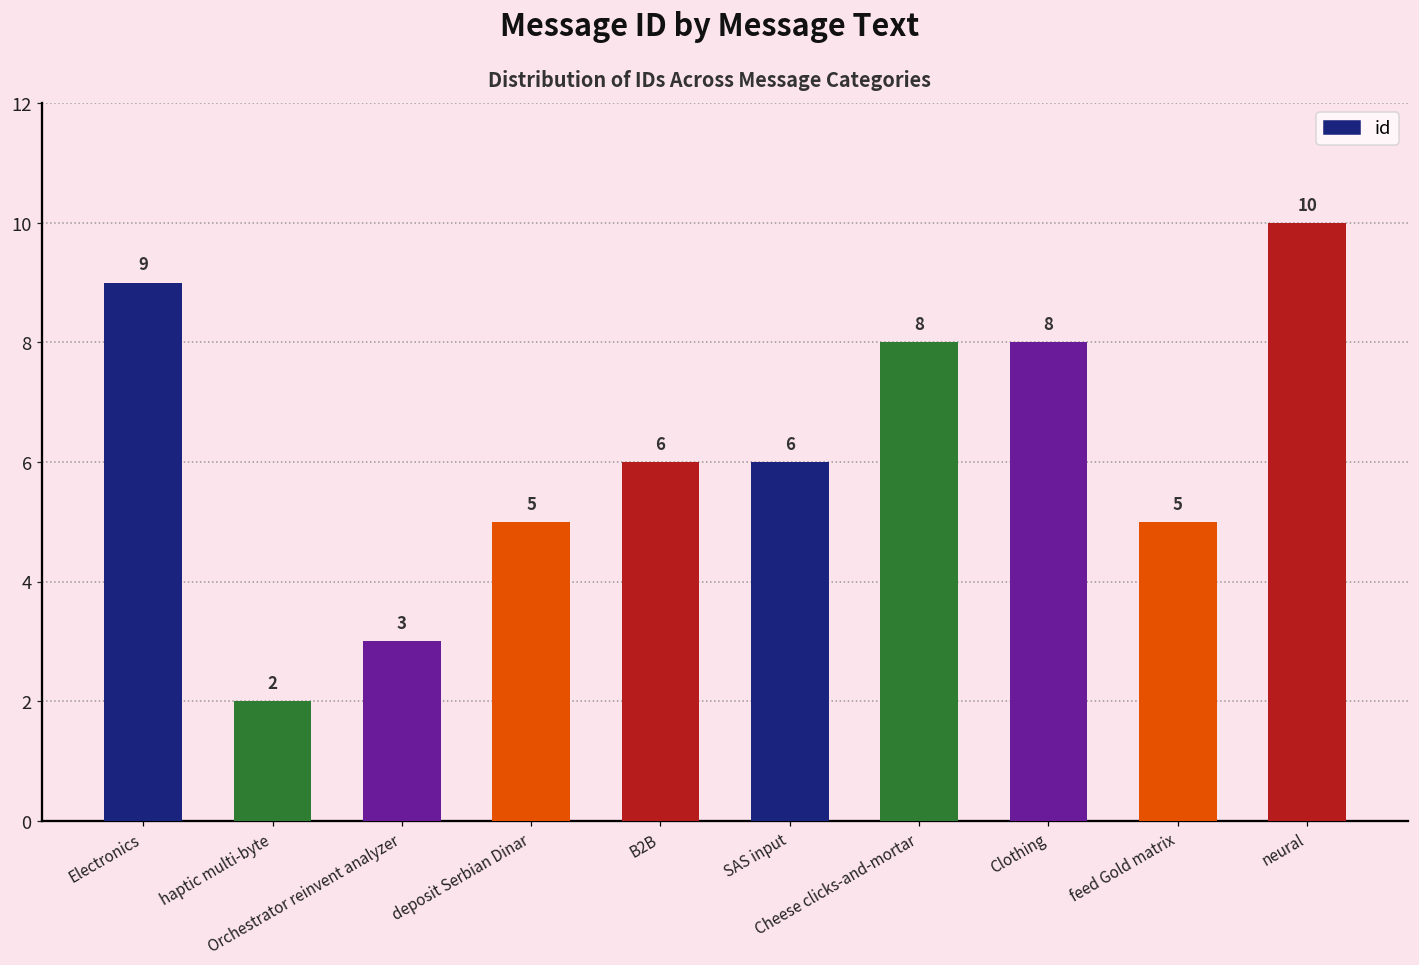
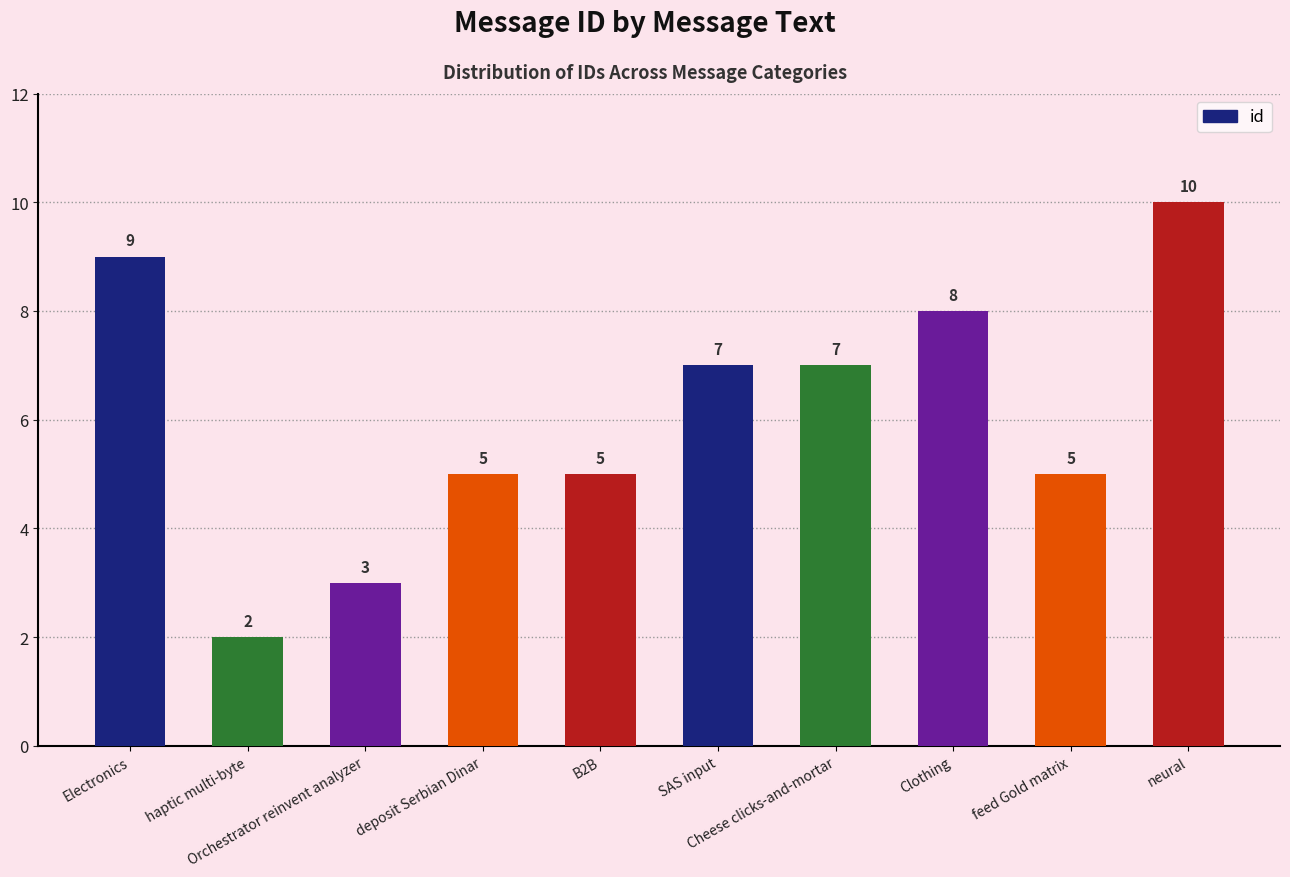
  {
    "Electronics": 9,
    "haptic multi-byte": 2,
    "Orchestrator reinvent analyzer": 3,
    "deposit Serbian Dinar": 5,
-   "B2B": 6,
-   "SAS input": 6,
-   "Cheese clicks-and-mortar": 8,
+   "B2B": 5,
+   "SAS input": 7,
+   "Cheese clicks-and-mortar": 7,
    "Clothing": 8,
    "feed Gold matrix": 5,
    "neural": 10
  }
